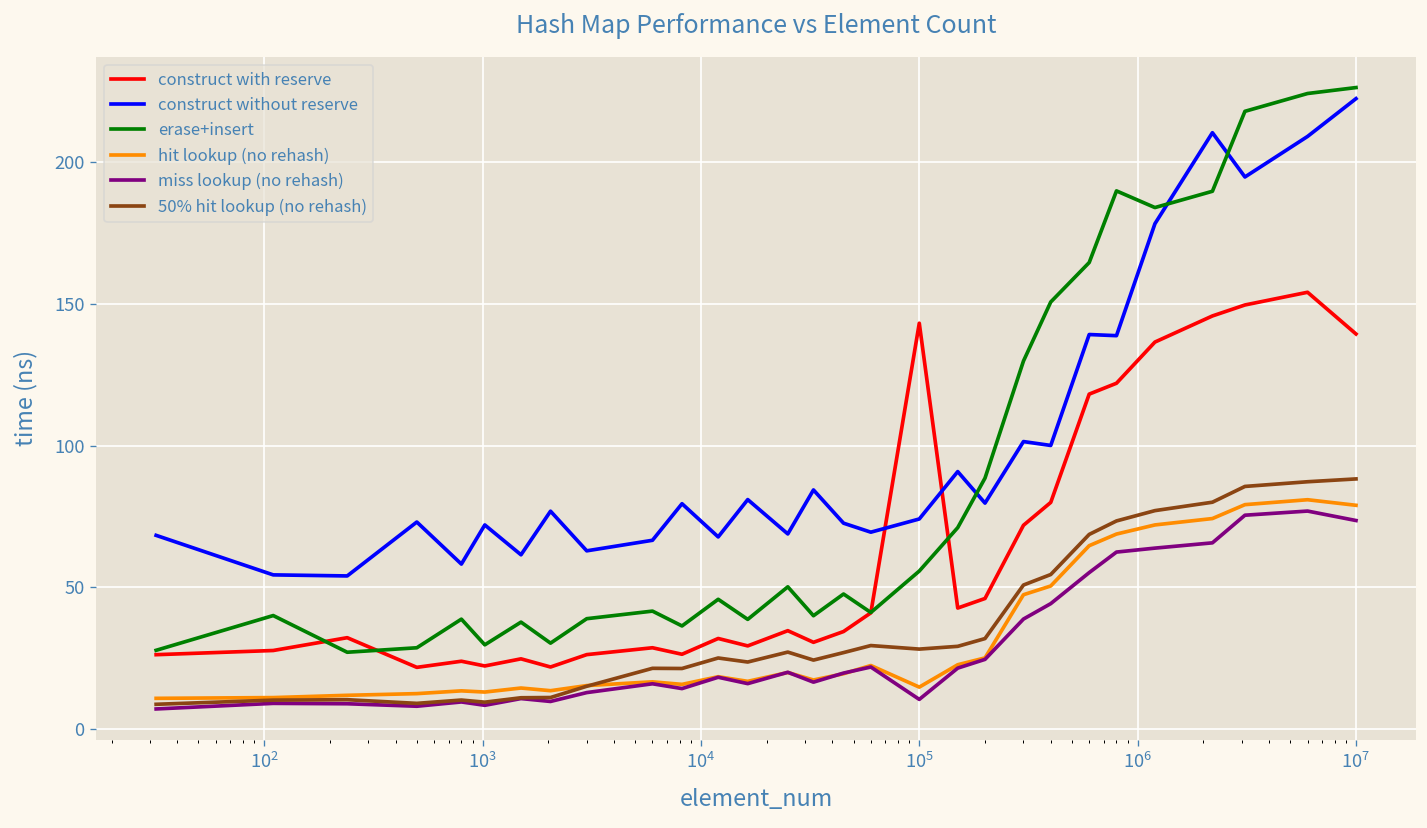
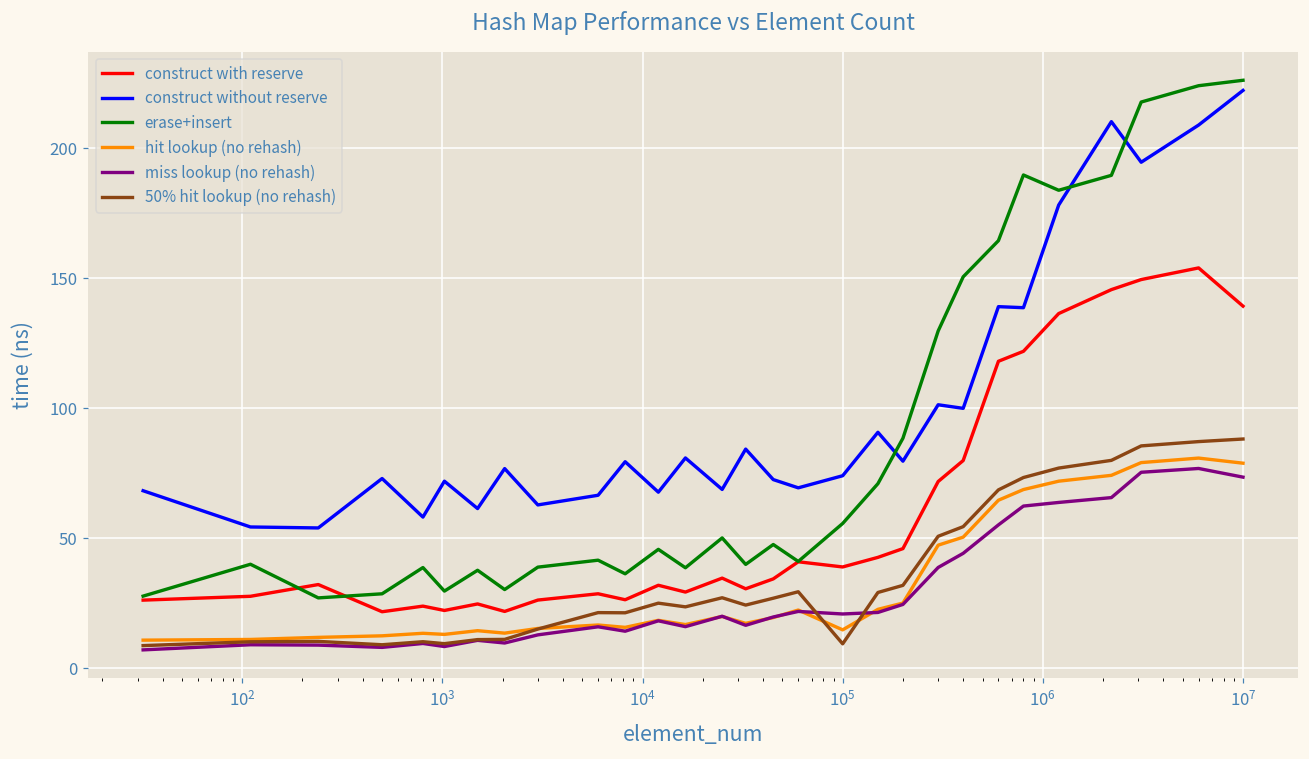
  {
    "construct with reserve": {
-     "10^5": 143,
+     "10^5": 39,
      "10^7": 139
    },
    "construct without reserve": {
      "10^5": 74,
      "10^7": 222
    },
    "erase+insert": {
      "10^5": 56,
      "10^7": 226
    },
    "hit lookup (no rehash)": {
      "10^5": 15,
      "10^7": 79
    },
    "miss lookup (no rehash)": {
-     "10^5": 10,
+     "10^5": 21,
      "10^7": 74
    },
    "50% hit lookup (no rehash)": {
-     "10^5": 28,
+     "10^5": 9,
      "10^7": 88
    }
  }
